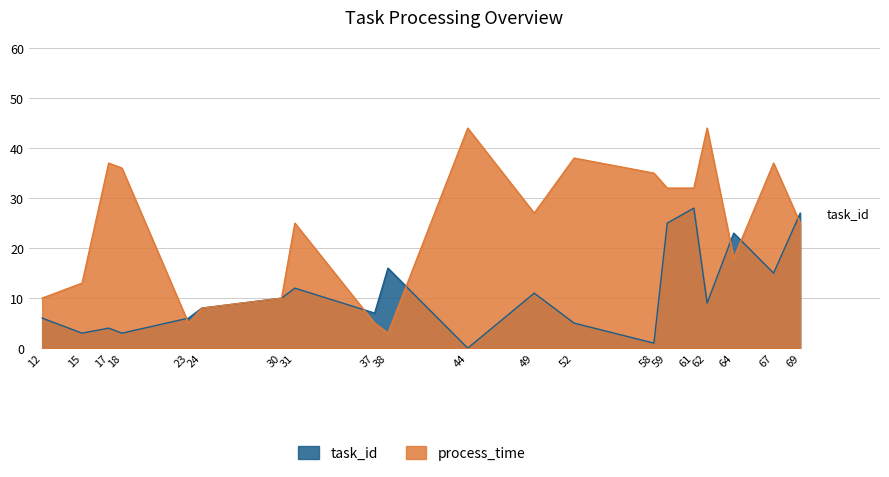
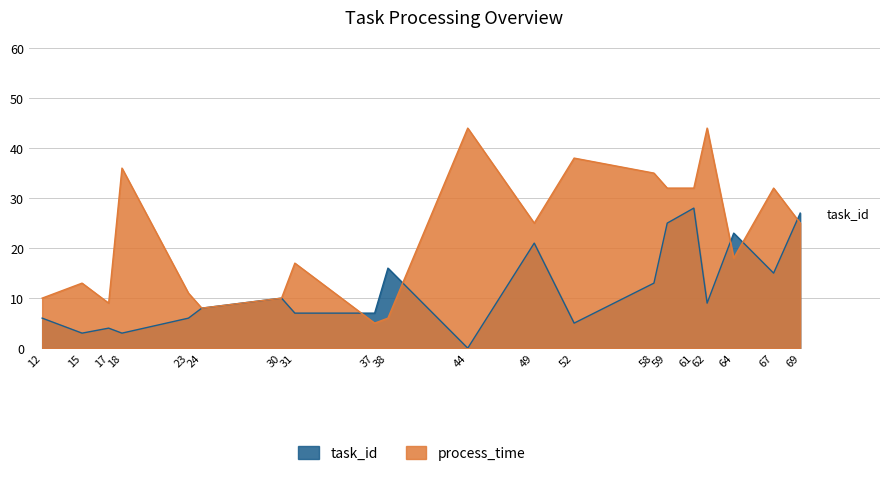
  {
    "task_id": {
      "12": 6,
      "15": 3,
      "17": 4,
      "18": 3,
      "23": 6,
-     "31": 12,
+     "31": 7,
      "37": 7,
      "38": 16,
      "44": 0,
-     "49": 11,
+     "49": 21,
      "52": 5,
-     "58": 1,
+     "58": 13,
      "59": 25,
      "61": 28,
      "62": 9,
      "64": 23,
      "67": 15,
      "69": 27
    },
    "process_time": {
      "12": 10,
      "15": 13,
-     "17": 37,
+     "17": 9,
      "18": 36,
-     "23": 5,
-     "31": 25,
+     "23": 11,
+     "31": 17,
      "37": 5,
-     "38": 3,
+     "38": 6,
      "44": 44,
-     "49": 27,
+     "49": 25,
      "52": 38,
      "58": 35,
      "59": 32,
      "61": 32,
      "62": 44,
      "64": 18,
-     "67": 37,
+     "67": 32,
      "69": 25
    }
  }
